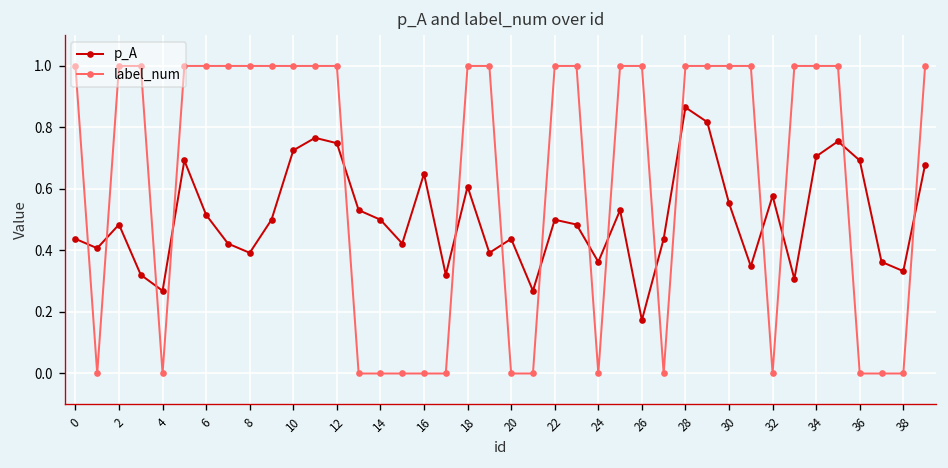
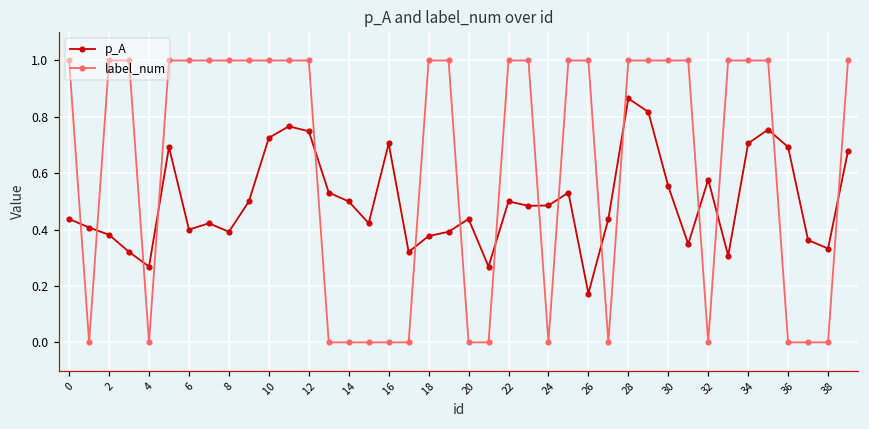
  {
    "p_A": {
      "0": 0.44,
-     "2": 0.48,
+     "2": 0.38,
      "4": 0.27,
-     "6": 0.52,
+     "6": 0.40,
      "8": 0.39,
      "10": 0.73,
      "12": 0.75,
      "14": 0.50,
-     "16": 0.65,
-     "18": 0.61,
+     "16": 0.71,
+     "18": 0.38,
      "20": 0.44,
      "22": 0.50,
-     "24": 0.36,
+     "24": 0.49,
      "26": 0.17,
      "28": 0.87,
      "30": 0.55,
      "32": 0.58,
      "34": 0.71,
      "36": 0.69,
      "38": 0.33
    },
    "label_num": {
      "4": 0.00,
      "6": 1.00,
      "8": 1.00,
      "10": 1.00,
      "12": 1.00,
      "14": 0.00,
      "16": 0.00,
      "18": 1.00,
      "20": 0.00,
      "22": 1.00,
      "24": 0.00,
      "26": 1.00,
      "28": 1.00,
      "30": 1.00,
      "32": 0.00,
      "34": 1.00,
      "36": 0.00,
      "38": 0.00
    }
  }
